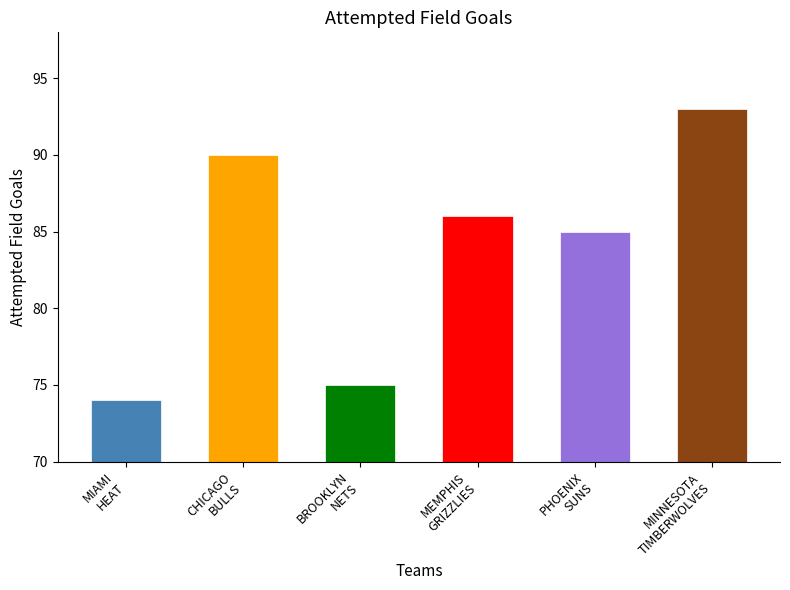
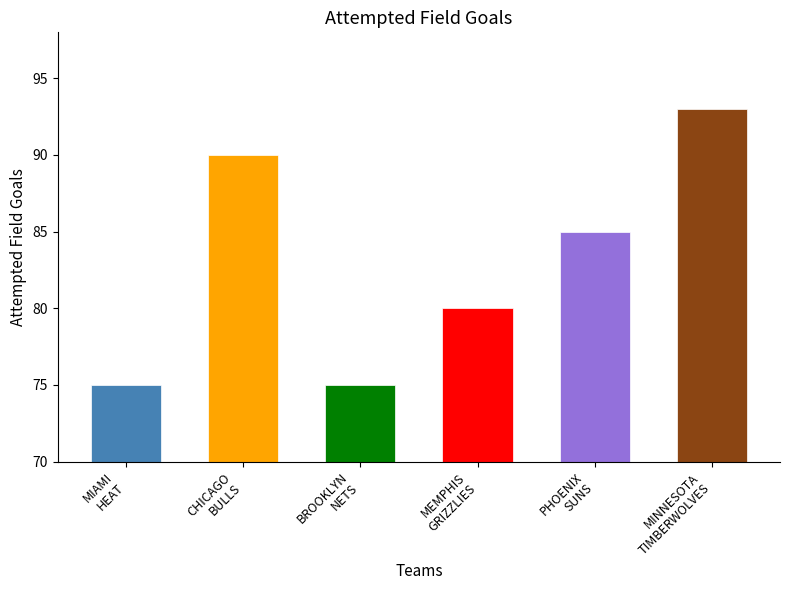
  {
-   "MIAMI HEAT": 74,
+   "MIAMI HEAT": 75,
    "CHICAGO BULLS": 90,
    "BROOKLYN NETS": 75,
-   "MEMPHIS GRIZZLIES": 86,
+   "MEMPHIS GRIZZLIES": 80,
    "PHOENIX SUNS": 85,
    "MINNESOTA TIMBERWOLVES": 93
  }
